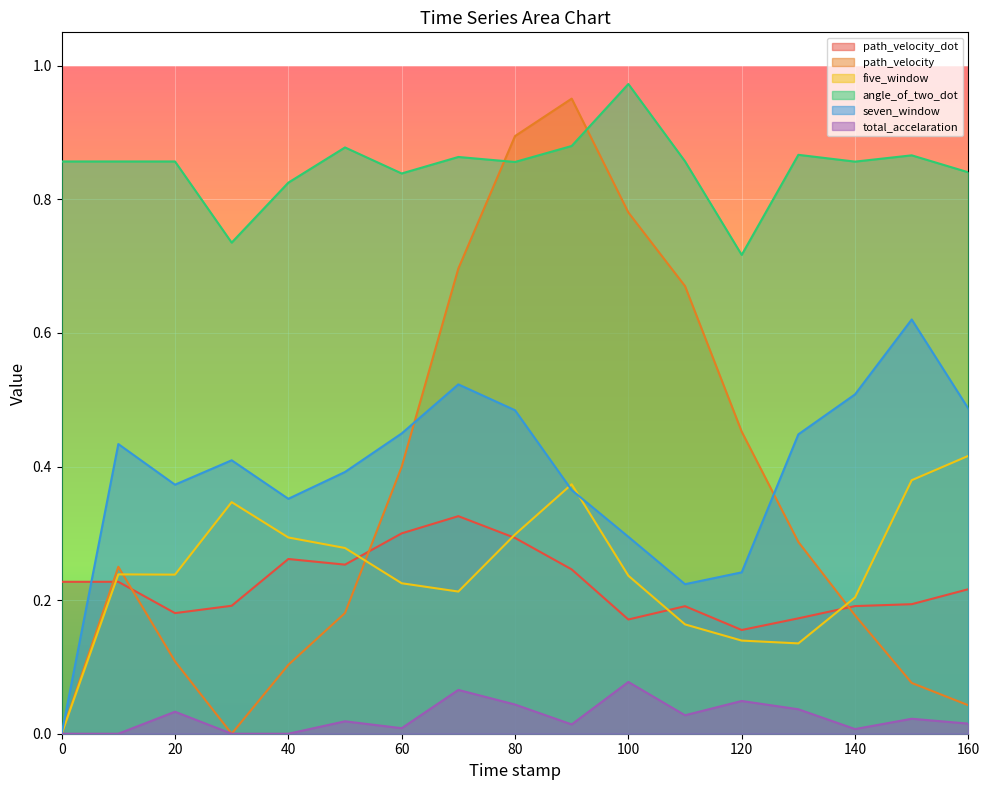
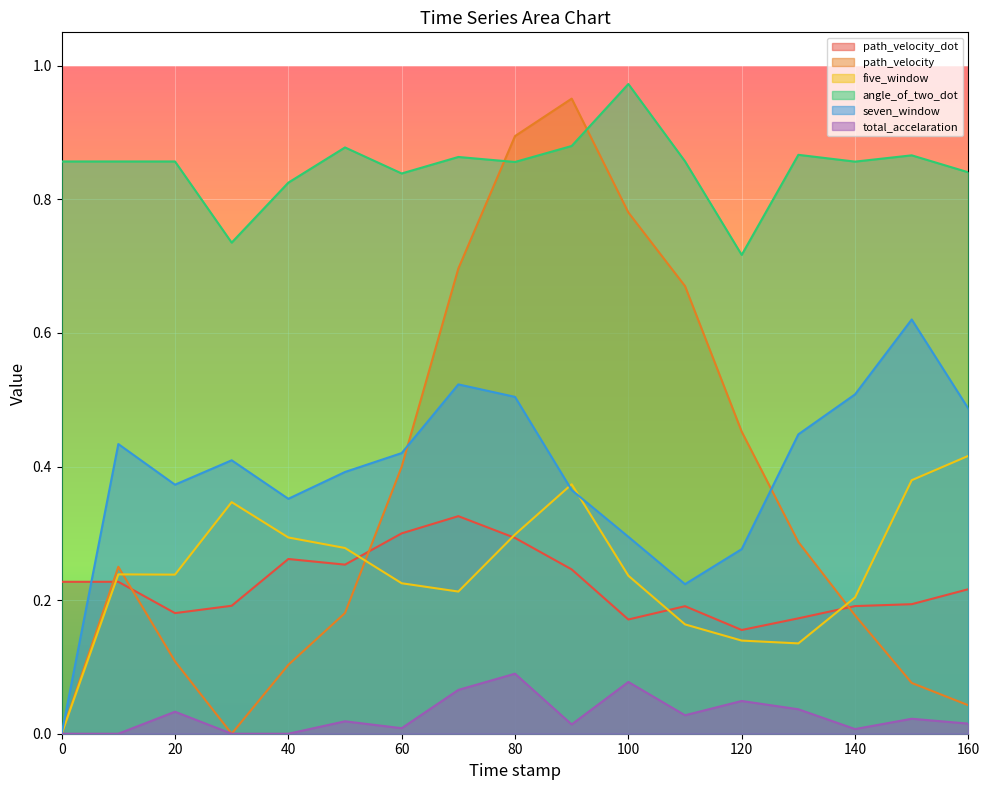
  {
    "angle_of_two_dot": {
      "0": 0.86,
      "20": 0.86,
      "40": 0.82,
      "60": 0.84,
      "80": 0.86,
      "100": 0.97,
      "120": 0.72,
      "140": 0.86,
      "160": 0.84
    },
    "seven_window": {
      "20": 0.37,
      "40": 0.35,
-     "60": 0.45,
-     "80": 0.48,
+     "60": 0.42,
+     "80": 0.50,
      "100": 0.29,
-     "120": 0.24,
+     "120": 0.28,
      "140": 0.51,
      "160": 0.49
    },
    "total_accelaration": {
      "20": 0.03,
      "40": 0.00,
      "60": 0.01,
-     "80": 0.04,
+     "80": 0.09,
      "100": 0.08,
      "120": 0.05,
      "140": 0.01,
      "160": 0.02
    }
  }
